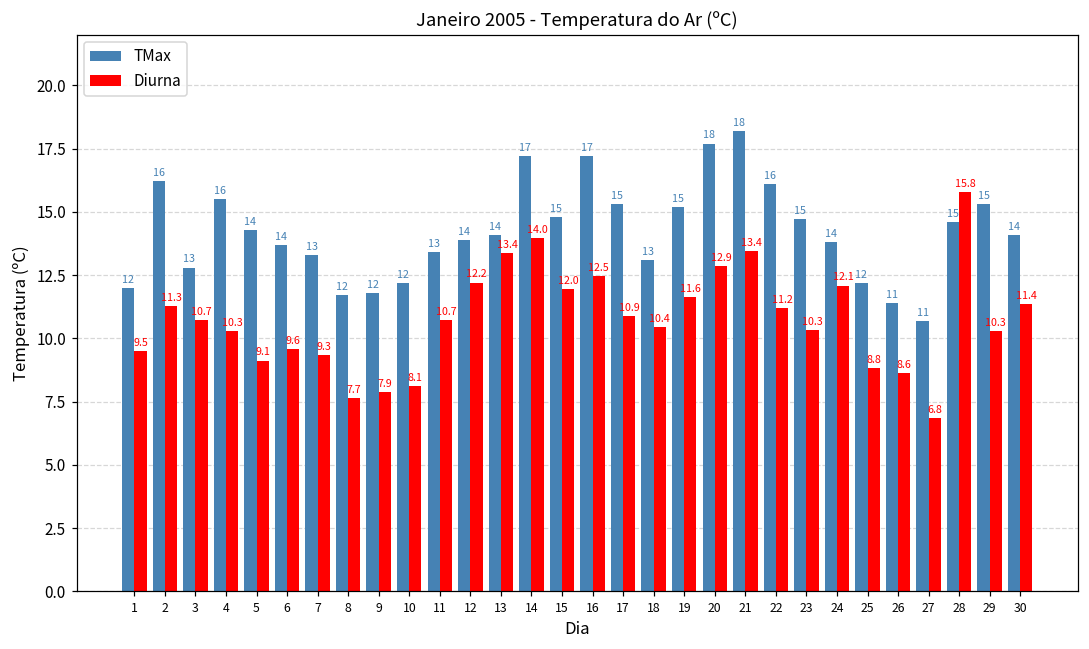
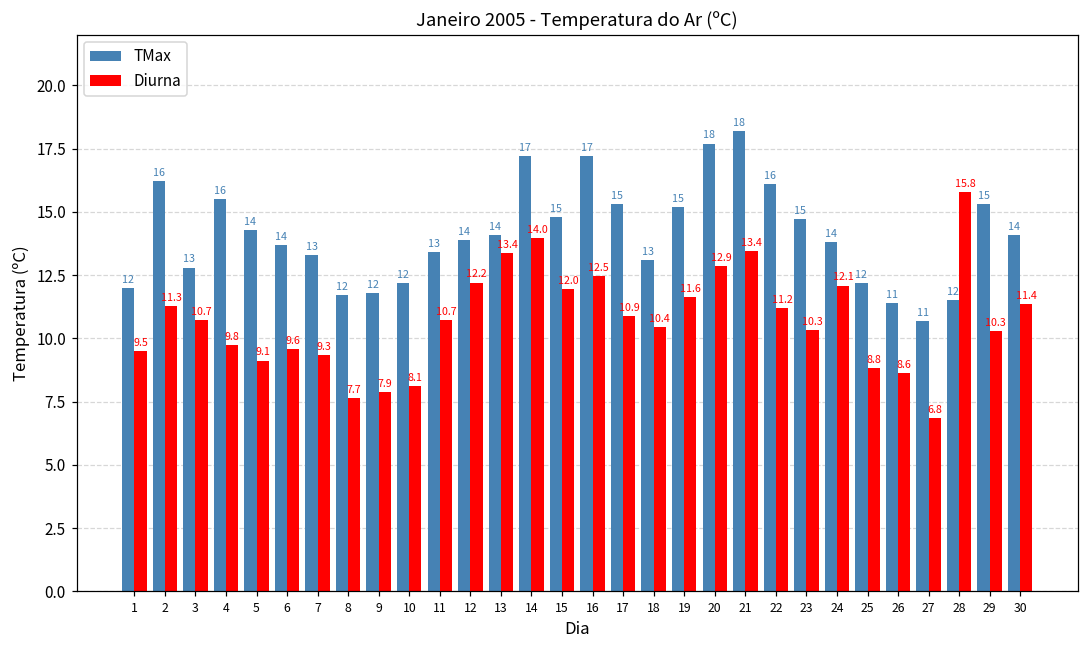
  {
    "TMax": {
      "1": 12,
      "2": 16,
      "3": 13,
      "4": 16,
      "5": 14,
      "6": 14,
      "7": 13,
      "8": 12,
      "9": 12,
      "10": 12,
      "11": 13,
      "12": 14,
      "13": 14,
      "14": 17,
      "15": 15,
      "16": 17,
      "17": 15,
      "18": 13,
      "19": 15,
      "20": 18,
      "21": 18,
      "22": 16,
      "23": 15,
      "24": 14,
      "25": 12,
      "26": 11,
      "27": 11,
-     "28": 15,
+     "28": 12,
      "29": 15,
      "30": 14
    },
    "Diurna": {
      "1": 9.5,
      "2": 11.3,
      "3": 10.7,
-     "4": 10.3,
+     "4": 9.8,
      "5": 9.1,
      "6": 9.6,
      "7": 9.3,
      "8": 7.7,
      "9": 7.9,
      "10": 8.1,
      "11": 10.7,
      "12": 12.2,
      "13": 13.4,
      "14": 14.0,
      "15": 12.0,
      "16": 12.5,
      "17": 10.9,
      "18": 10.4,
      "19": 11.6,
      "20": 12.9,
      "21": 13.4,
      "22": 11.2,
      "23": 10.3,
      "24": 12.1,
      "25": 8.8,
      "26": 8.6,
      "27": 6.8,
      "28": 15.8,
      "29": 10.3,
      "30": 11.4
    }
  }
